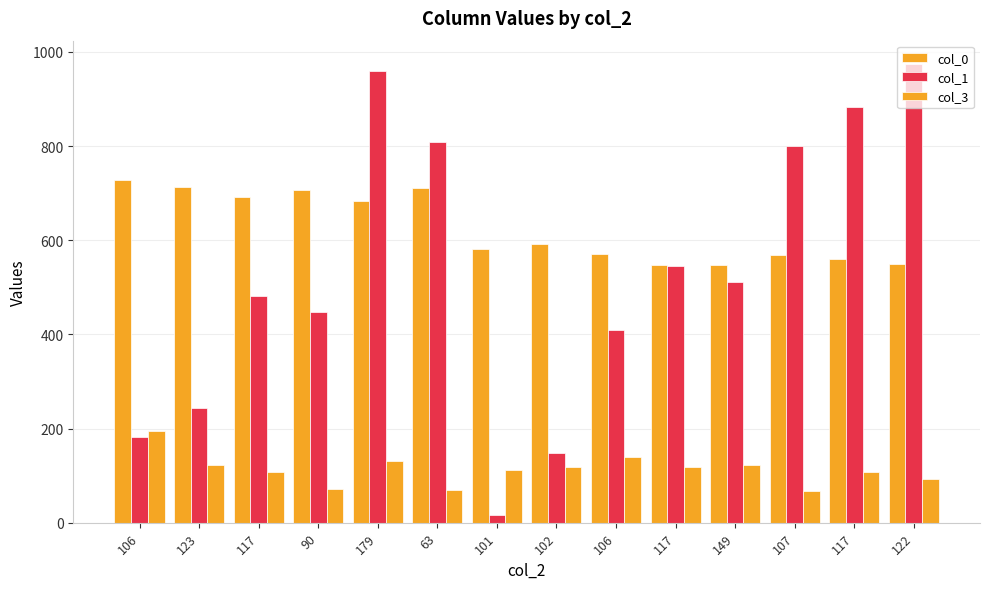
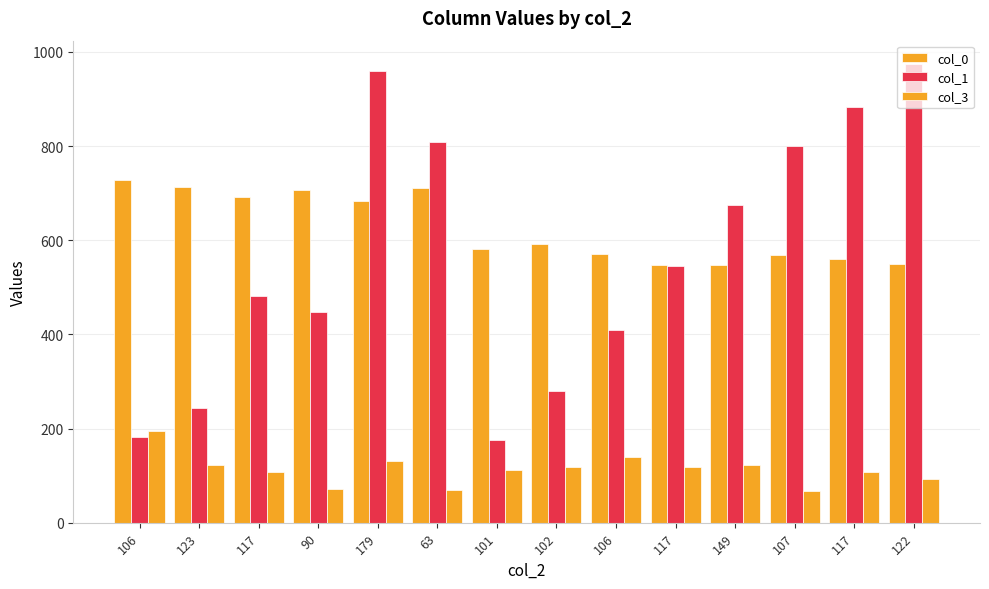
  {
    "col_1": {
      "123": 240,
      "90": 450,
      "179": 960,
      "63": 810,
-     "101": 20,
-     "102": 150,
-     "149": 510,
+     "101": 180,
+     "102": 280,
+     "149": 680,
      "107": 800
    }
  }
